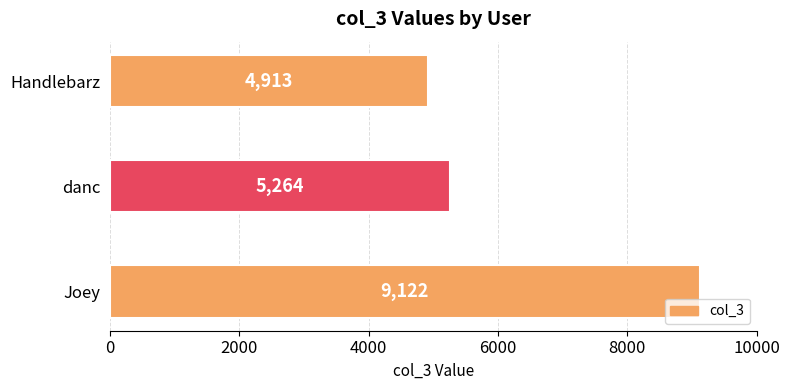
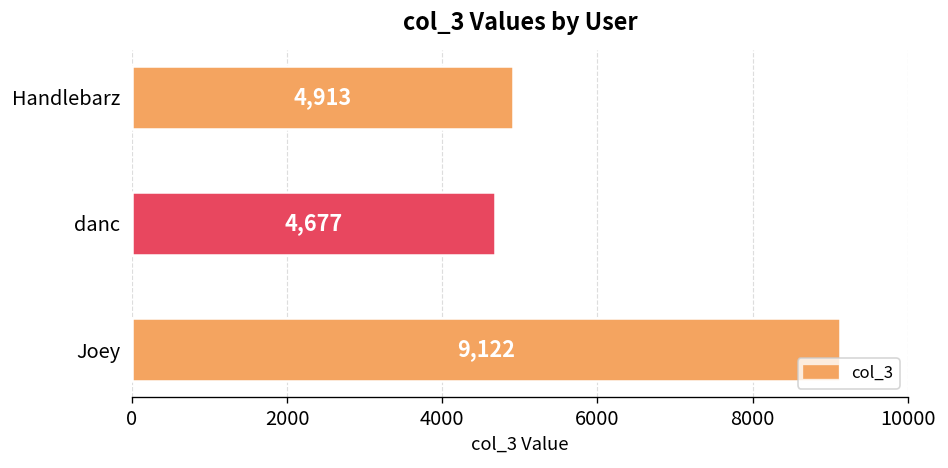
  {
    "Handlebarz": "4,913",
-   "danc": "5,264",
+   "danc": "4,677",
    "Joey": "9,122"
  }
